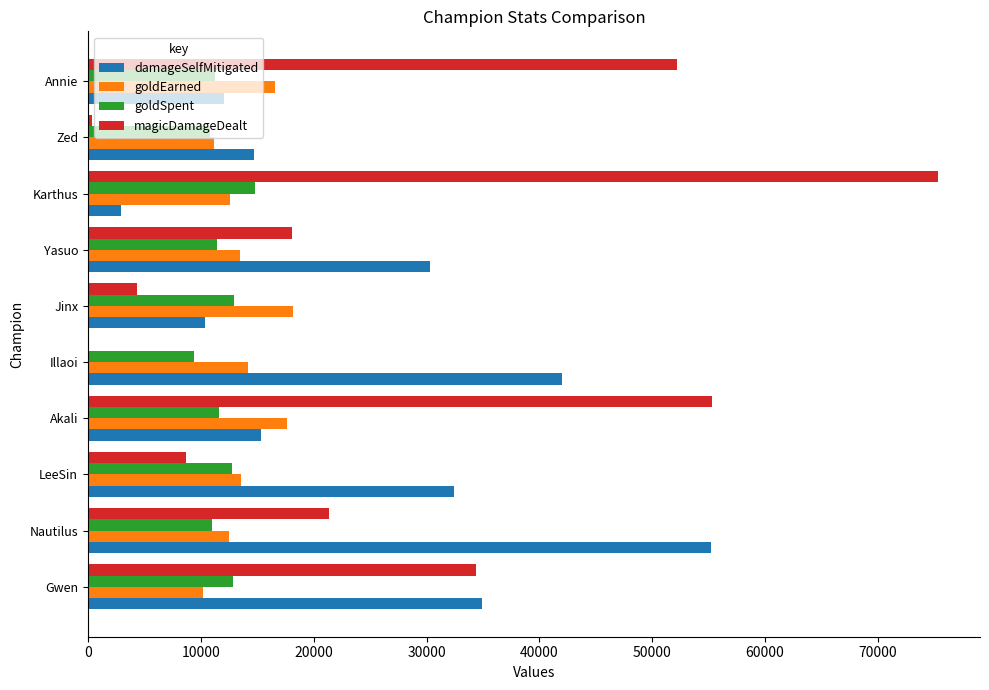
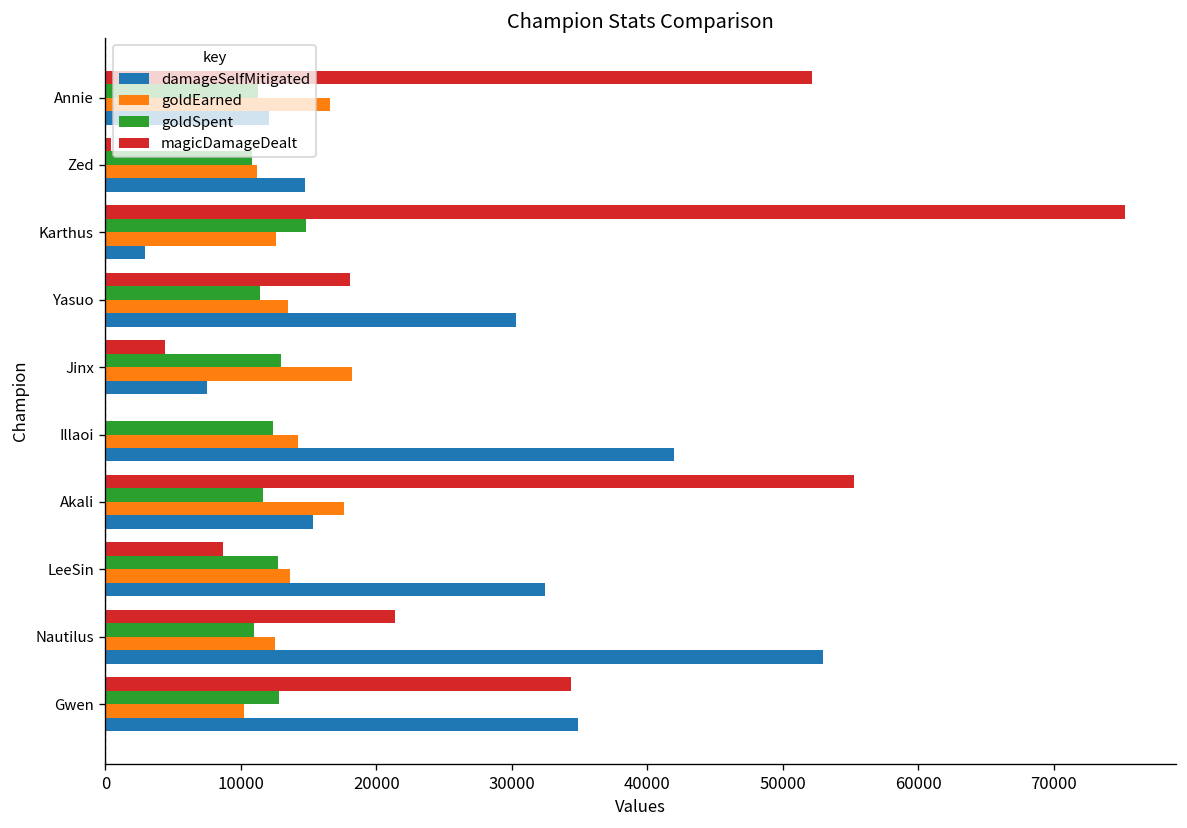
  {
    "damageSelfMitigated": {
      "Zed": 14700,
      "Karthus": 2900,
      "Yasuo": 30300,
-     "Jinx": 10400,
+     "Jinx": 7500,
      "Illaoi": 42000,
      "Akali": 15300,
      "LeeSin": 32500,
-     "Nautilus": 55200,
+     "Nautilus": 53000,
      "Gwen": 34900
    },
    "goldEarned": {
      "Annie": 16600,
      "Zed": 11200,
      "Karthus": 12600,
      "Yasuo": 13500,
      "Jinx": 18200,
      "Illaoi": 14200,
      "Akali": 17600,
      "LeeSin": 13600,
      "Nautilus": 12500,
      "Gwen": 10200
    },
    "goldSpent": {
      "Karthus": 14800,
      "Yasuo": 11400,
      "Jinx": 13000,
-     "Illaoi": 9400,
+     "Illaoi": 12400,
      "Akali": 11600,
      "LeeSin": 12800,
      "Nautilus": 11000,
      "Gwen": 12800
    },
    "magicDamageDealt": {
      "Annie": 52200,
      "Zed": 400,
      "Karthus": 75300,
      "Yasuo": 18100,
      "Jinx": 4400,
      "Illaoi": 0,
      "Akali": 55300,
      "LeeSin": 8700,
      "Nautilus": 21300,
      "Gwen": 34400
    }
  }
